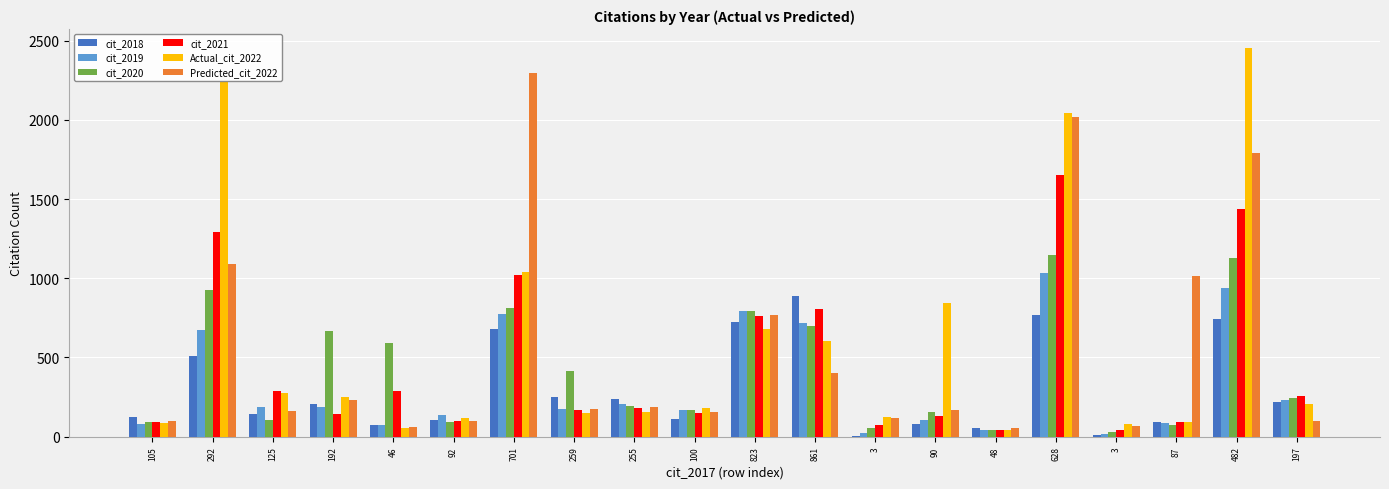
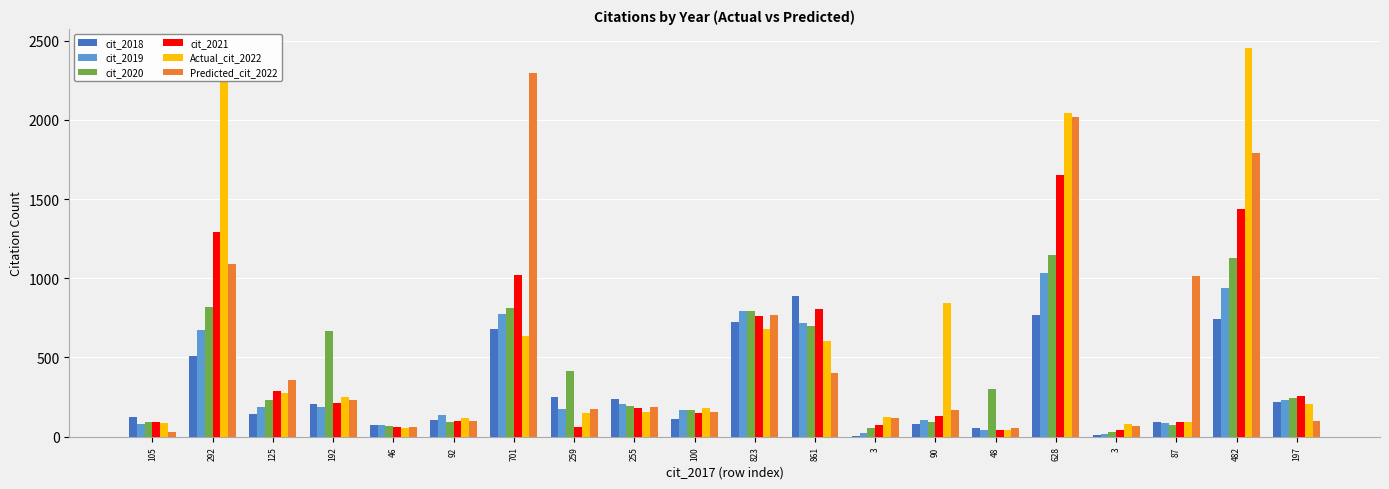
  {
    "cit_2020": {
      "105": 100,
-     "292": 930,
-     "125": 100,
+     "292": 820,
+     "125": 230,
      "192": 670,
-     "46": 590,
+     "46": 70,
      "92": 90,
      "701": 810,
      "259": 420,
      "255": 190,
      "100": 170,
      "823": 800,
      "861": 700,
-     "90": 160,
-     "48": 50,
+     "90": 90,
+     "48": 300,
      "628": 1150,
      "87": 70,
      "482": 1130,
      "197": 250
    },
    "cit_2021": {
      "105": 90,
      "292": 1290,
      "125": 290,
-     "192": 140,
-     "46": 290,
+     "192": 210,
+     "46": 60,
      "92": 100,
      "701": 1020,
-     "259": 170,
+     "259": 60,
      "255": 180,
      "100": 150,
      "823": 760,
      "861": 810,
      "90": 130,
      "48": 40,
      "628": 1650,
      "87": 90,
      "482": 1440,
      "197": 250
    },
    "Actual_cit_2022": {
      "105": 80,
      "292": 2240,
      "125": 280,
      "192": 250,
      "46": 60,
      "92": 120,
-     "701": 1040,
+     "701": 640,
      "259": 150,
      "255": 160,
      "100": 180,
      "823": 680,
      "861": 600,
      "90": 840,
      "48": 40,
      "628": 2040,
      "87": 90,
      "482": 2450,
      "197": 210
    },
    "Predicted_cit_2022": {
-     "105": 100,
+     "105": 30,
      "292": 1090,
-     "125": 160,
+     "125": 360,
      "192": 230,
      "46": 60,
      "92": 100,
      "701": 2300,
      "259": 170,
      "255": 180,
      "100": 150,
      "823": 770,
      "861": 410,
      "90": 170,
      "48": 60,
      "628": 2020,
      "87": 1020,
      "482": 1790,
      "197": 100
    }
  }
